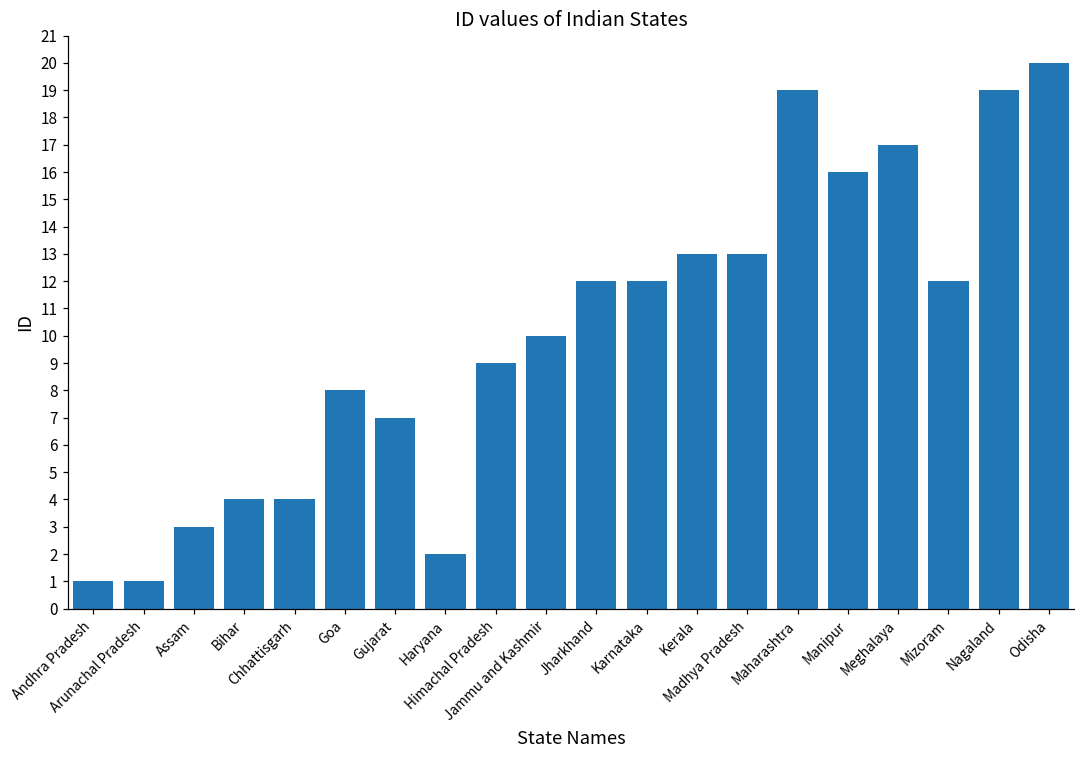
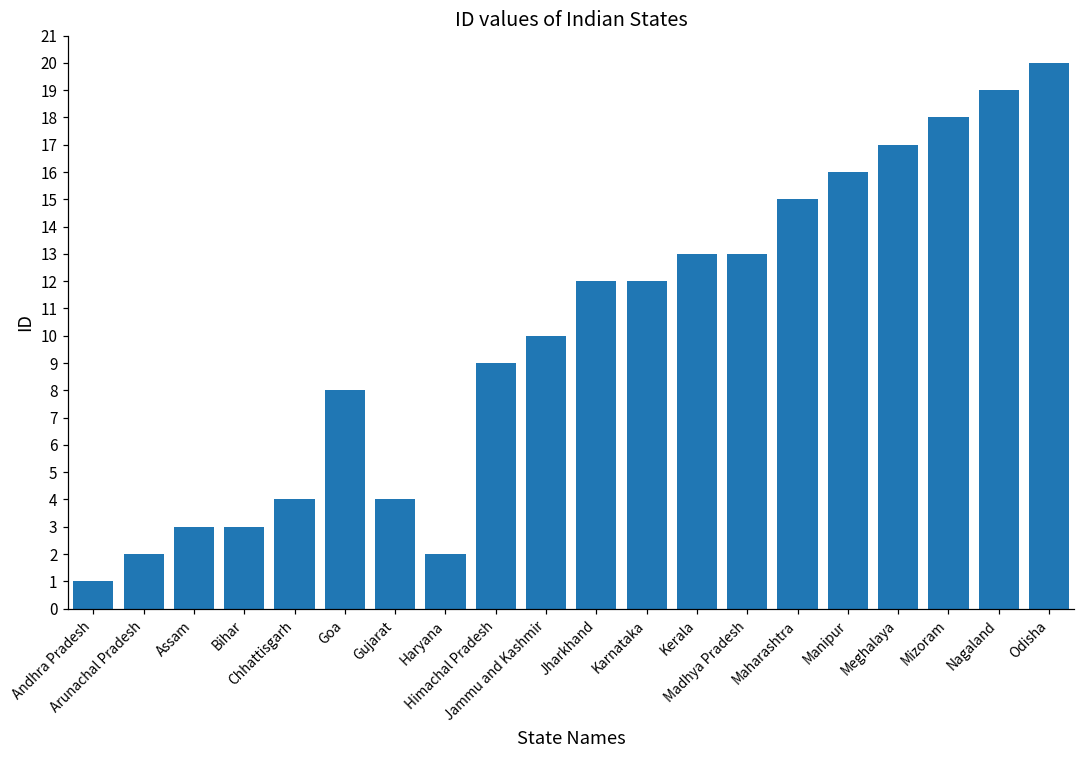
  {
    "Andhra Pradesh": 1,
-   "Arunachal Pradesh": 1,
+   "Arunachal Pradesh": 2,
    "Assam": 3,
-   "Bihar": 4,
+   "Bihar": 3,
    "Chhattisgarh": 4,
    "Goa": 8,
-   "Gujarat": 7,
+   "Gujarat": 4,
    "Haryana": 2,
    "Himachal Pradesh": 9,
    "Jammu and Kashmir": 10,
    "Jharkhand": 12,
    "Karnataka": 12,
    "Kerala": 13,
    "Madhya Pradesh": 13,
-   "Maharashtra": 19,
+   "Maharashtra": 15,
    "Manipur": 16,
    "Meghalaya": 17,
-   "Mizoram": 12,
+   "Mizoram": 18,
    "Nagaland": 19,
    "Odisha": 20
  }
